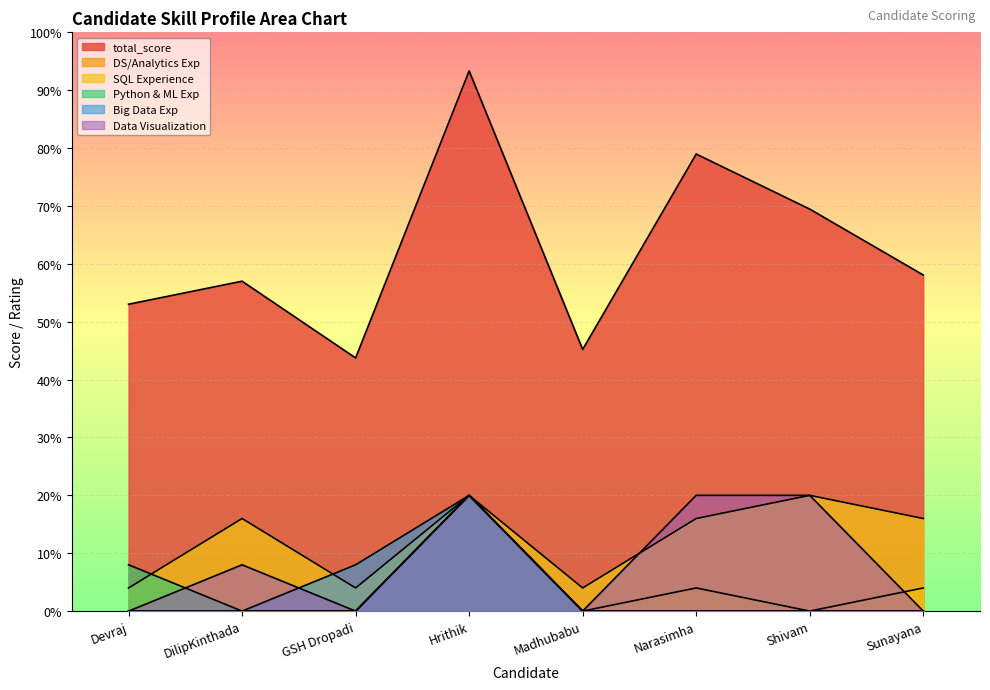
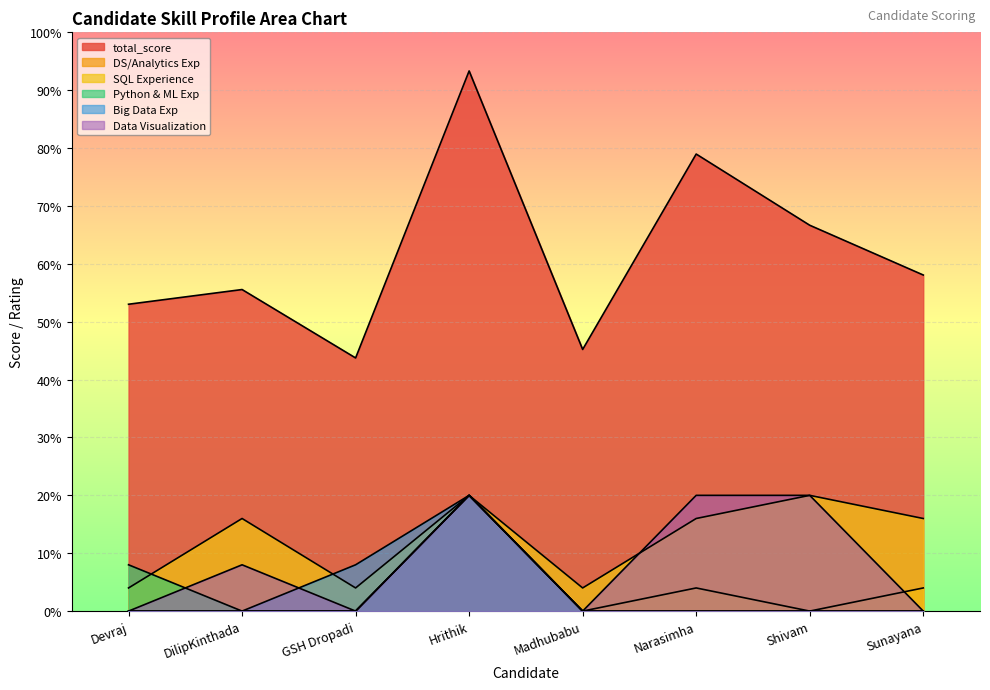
  {
    "total_score": {
      "Devraj": "53%",
-     "DilipKinthada": "57%",
+     "DilipKinthada": "56%",
      "GSH Dropadi": "44%",
      "Hrithik": "93%",
      "Madhubabu": "45%",
      "Narasimha": "79%",
-     "Shivam": "69%",
+     "Shivam": "67%",
      "Sunayana": "58%"
    },
    "Python & ML Exp": {
      "Devraj": "8%"
    },
    "Big Data Exp": {
      "GSH Dropadi": "8%"
    },
    "Data Visualization": {
      "DilipKinthada": "8%",
      "Narasimha": "20%"
    }
  }
